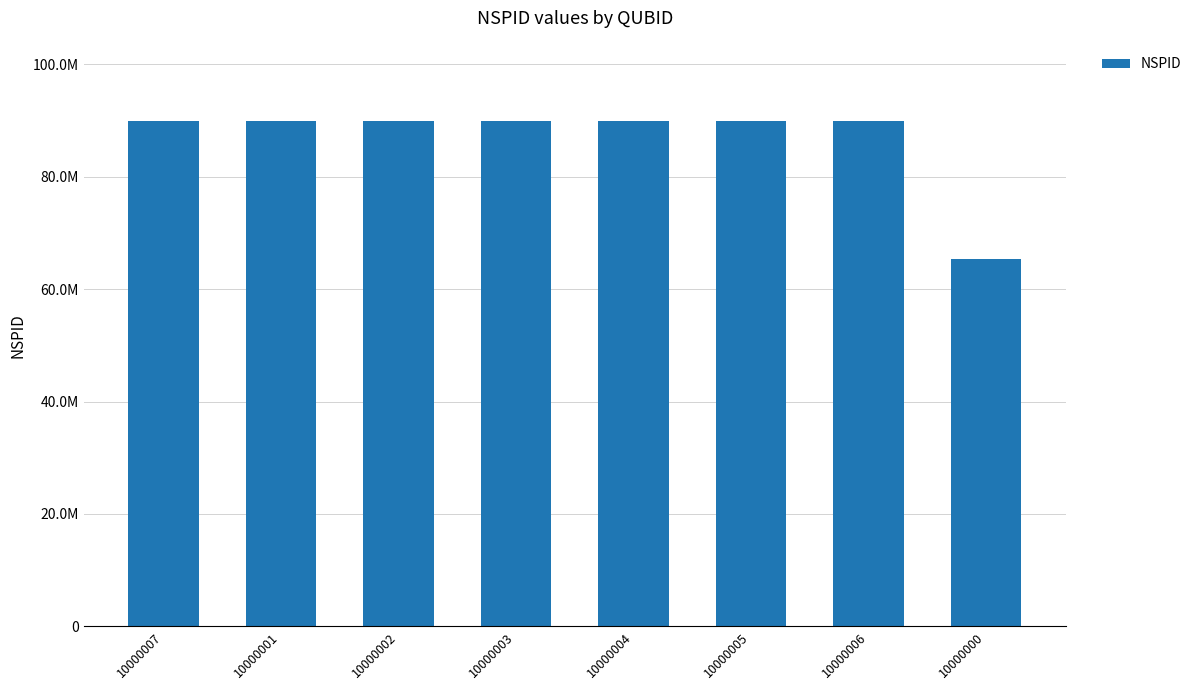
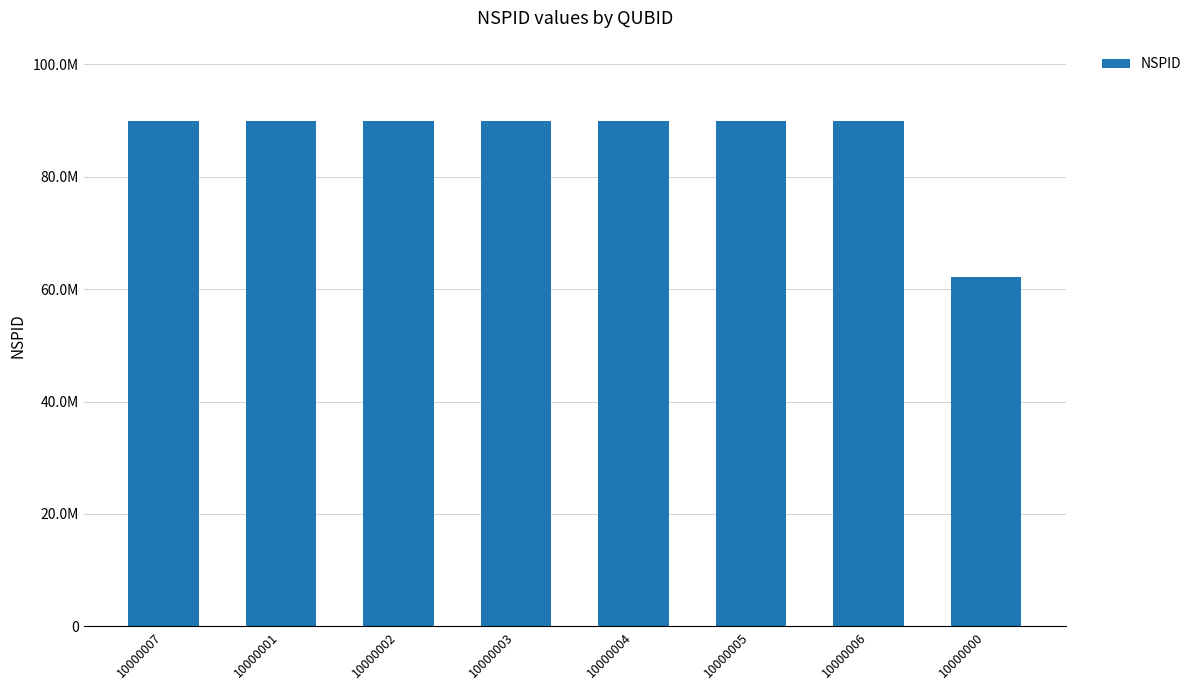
  {
    "10000007": 90000000,
    "10000001": 90000000,
    "10000002": 90000000,
    "10000003": 90000000,
    "10000004": 90000000,
    "10000005": 90000000,
    "10000006": 90000000,
-   "10000000": 65000000
+   "10000000": 62000000
  }
